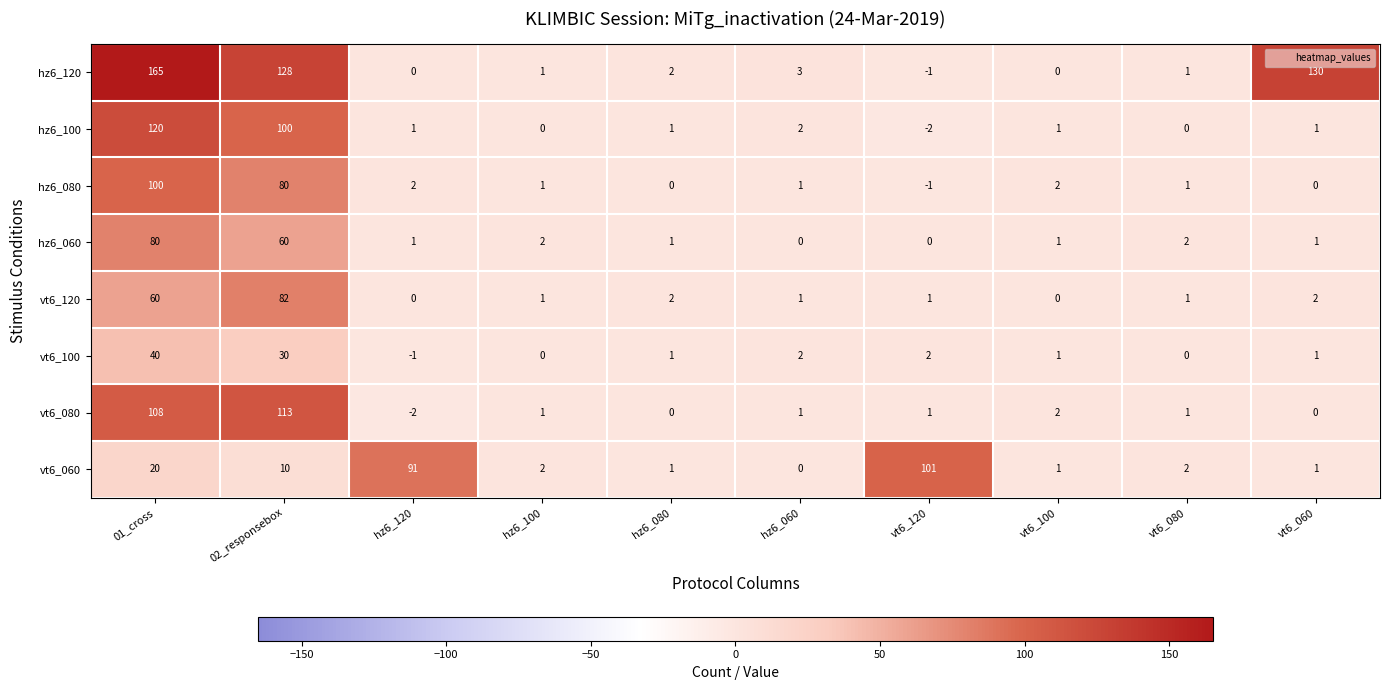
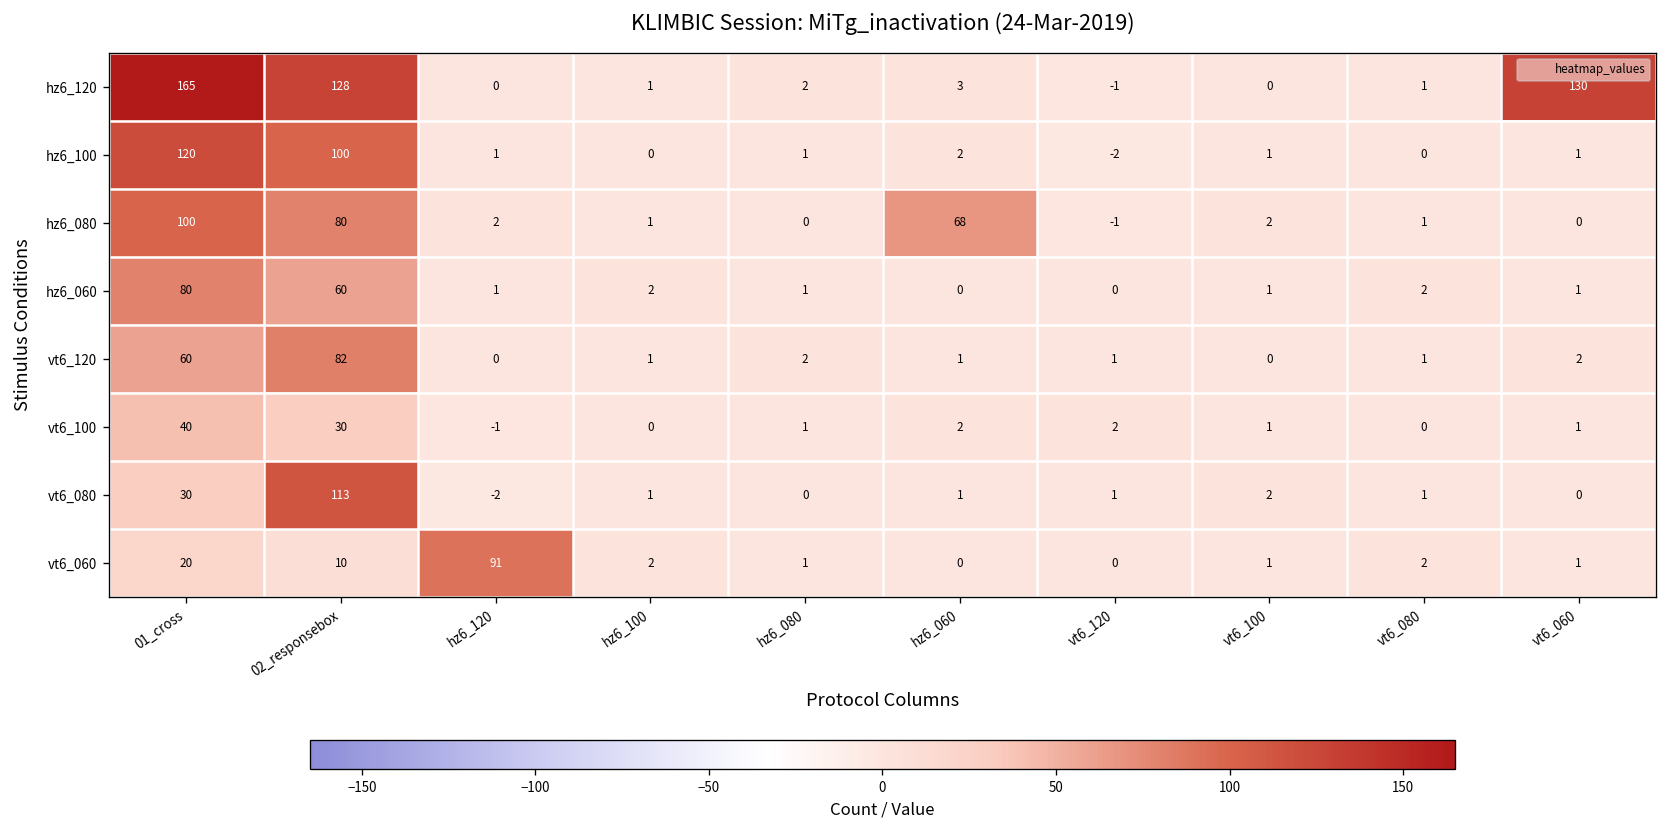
  {
    "hz6_120": {
      "01_cross": 165,
      "02_responsebox": 128,
      "hz6_120": 0,
      "hz6_100": 1,
      "hz6_080": 2,
      "hz6_060": 3,
      "vt6_120": -1,
      "vt6_100": 0,
      "vt6_080": 1,
      "vt6_060": 130
    },
    "hz6_100": {
      "01_cross": 120,
      "02_responsebox": 100,
      "hz6_120": 1,
      "hz6_100": 0,
      "hz6_080": 1,
      "hz6_060": 2,
      "vt6_120": -2,
      "vt6_100": 1,
      "vt6_080": 0,
      "vt6_060": 1
    },
    "hz6_080": {
      "01_cross": 100,
      "02_responsebox": 80,
      "hz6_120": 2,
      "hz6_100": 1,
      "hz6_080": 0,
-     "hz6_060": 1,
+     "hz6_060": 68,
      "vt6_120": -1,
      "vt6_100": 2,
      "vt6_080": 1,
      "vt6_060": 0
    },
    "hz6_060": {
      "01_cross": 80,
      "02_responsebox": 60,
      "hz6_120": 1,
      "hz6_100": 2,
      "hz6_080": 1,
      "hz6_060": 0,
      "vt6_120": 0,
      "vt6_100": 1,
      "vt6_080": 2,
      "vt6_060": 1
    },
    "vt6_120": {
      "01_cross": 60,
      "02_responsebox": 82,
      "hz6_120": 0,
      "hz6_100": 1,
      "hz6_080": 2,
      "hz6_060": 1,
      "vt6_120": 1,
      "vt6_100": 0,
      "vt6_080": 1,
      "vt6_060": 2
    },
    "vt6_100": {
      "01_cross": 40,
      "02_responsebox": 30,
      "hz6_120": -1,
      "hz6_100": 0,
      "hz6_080": 1,
      "hz6_060": 2,
      "vt6_120": 2,
      "vt6_100": 1,
      "vt6_080": 0,
      "vt6_060": 1
    },
    "vt6_080": {
-     "01_cross": 108,
+     "01_cross": 30,
      "02_responsebox": 113,
      "hz6_120": -2,
      "hz6_100": 1,
      "hz6_080": 0,
      "hz6_060": 1,
      "vt6_120": 1,
      "vt6_100": 2,
      "vt6_080": 1,
      "vt6_060": 0
    },
    "vt6_060": {
      "01_cross": 20,
      "02_responsebox": 10,
      "hz6_120": 91,
      "hz6_100": 2,
      "hz6_080": 1,
      "hz6_060": 0,
-     "vt6_120": 101,
+     "vt6_120": 0,
      "vt6_100": 1,
      "vt6_080": 2,
      "vt6_060": 1
    }
  }
